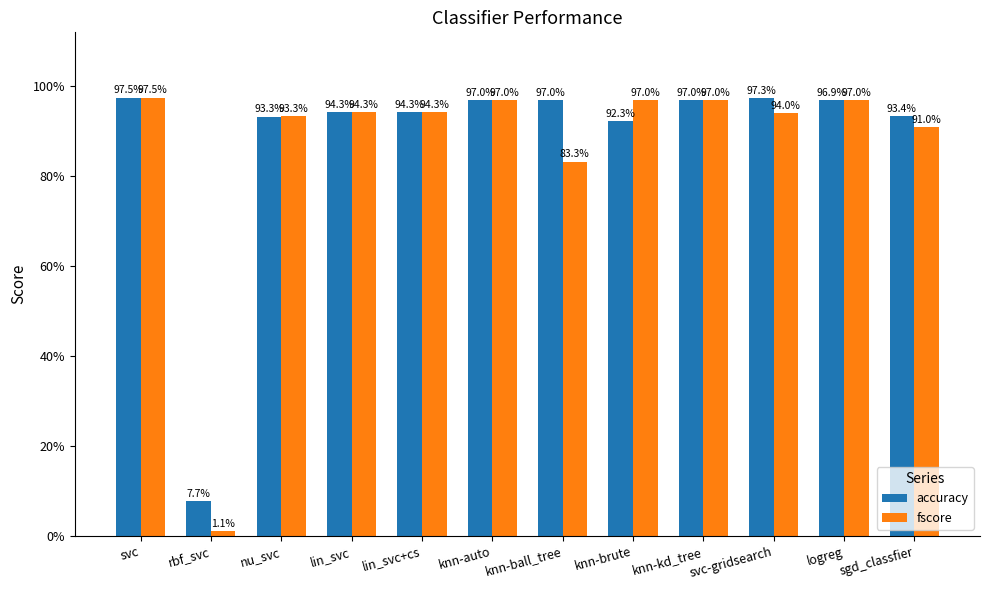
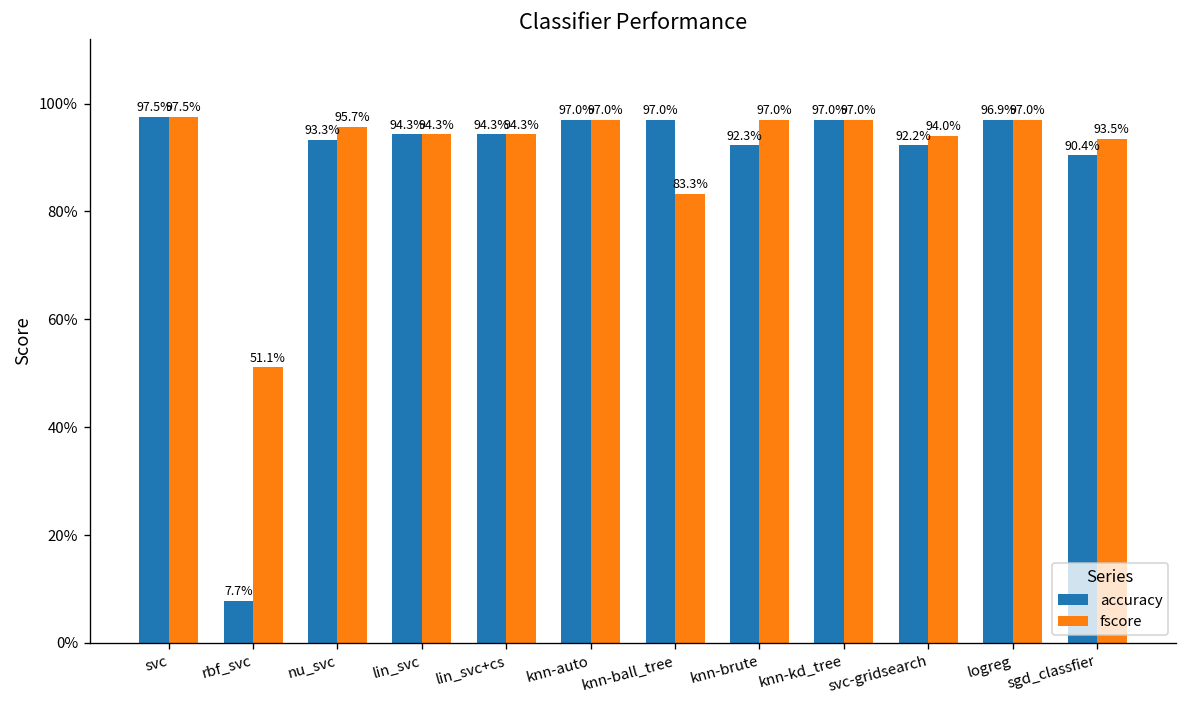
  {
    "accuracy": {
      "rbf_svc": "7.7%",
      "knn-ball_tree": "97.0%",
      "knn-brute": "92.3%",
-     "svc-gridsearch": "97.3%",
-     "sgd_classfier": "93.4%"
+     "svc-gridsearch": "92.2%",
+     "sgd_classfier": "90.4%"
    },
    "fscore": {
-     "rbf_svc": "1.1%",
-     "nu_svc": "93.3%",
+     "rbf_svc": "51.1%",
+     "nu_svc": "95.7%",
      "knn-ball_tree": "83.3%",
      "knn-brute": "97.0%",
      "svc-gridsearch": "94.0%",
-     "sgd_classfier": "91.0%"
+     "sgd_classfier": "93.5%"
    }
  }
